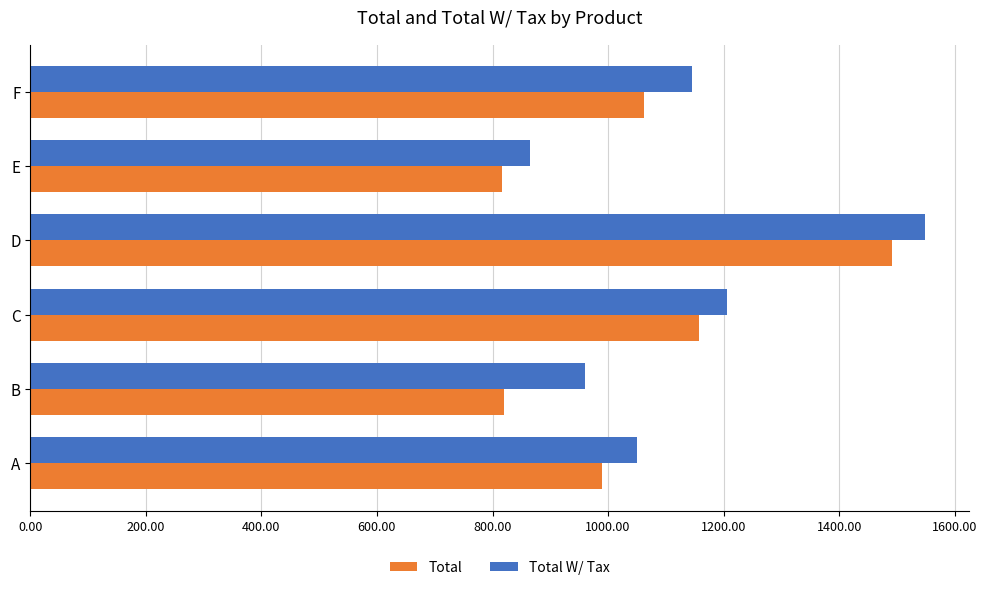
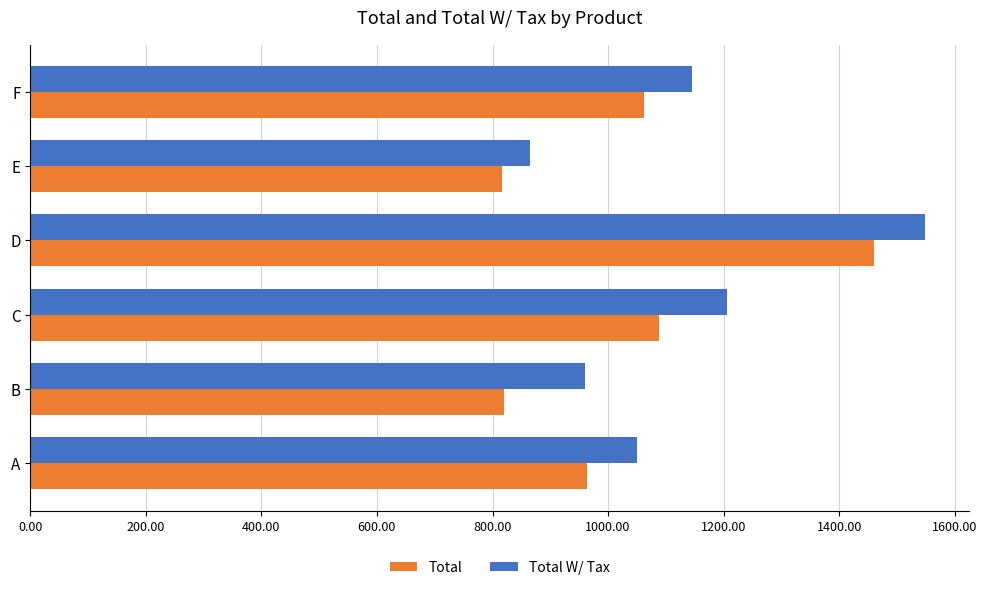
  {
    "Total": {
      "F": 1060,
      "E": 820,
-     "D": 1490,
-     "C": 1160,
+     "D": 1460,
+     "C": 1090,
      "B": 820,
-     "A": 990
+     "A": 960
    },
    "Total W/ Tax": {
      "F": 1140,
      "E": 860,
      "D": 1550,
      "C": 1210,
      "B": 960,
      "A": 1050
    }
  }
